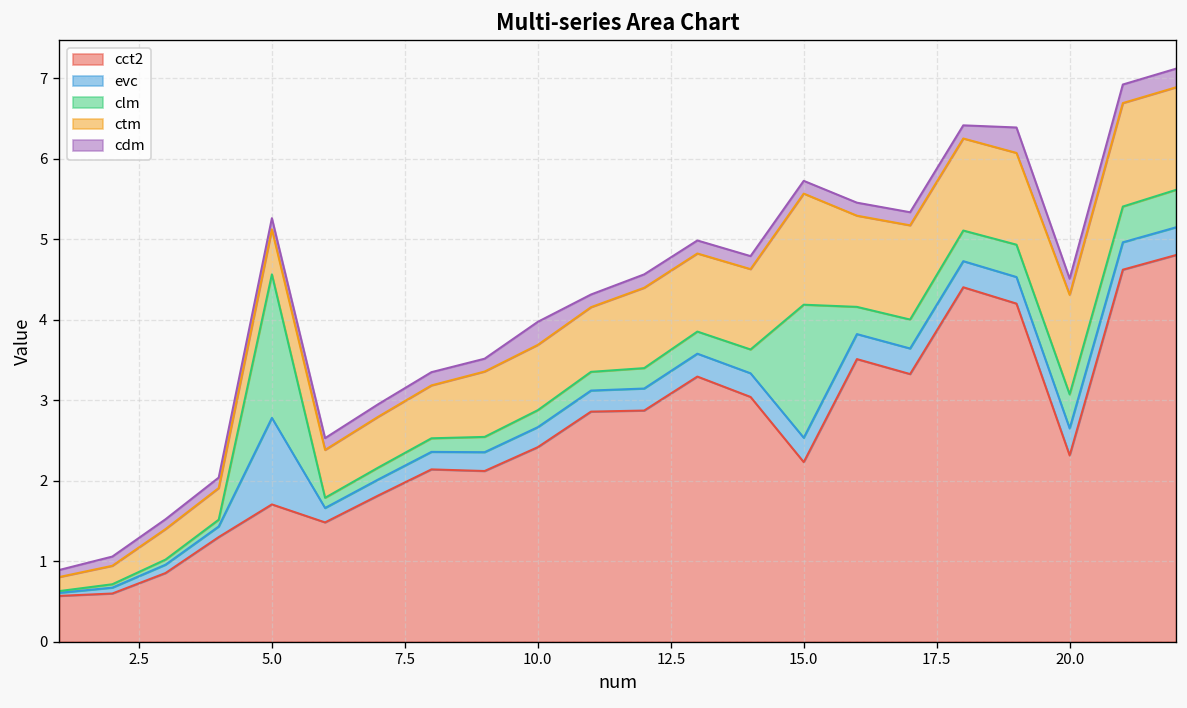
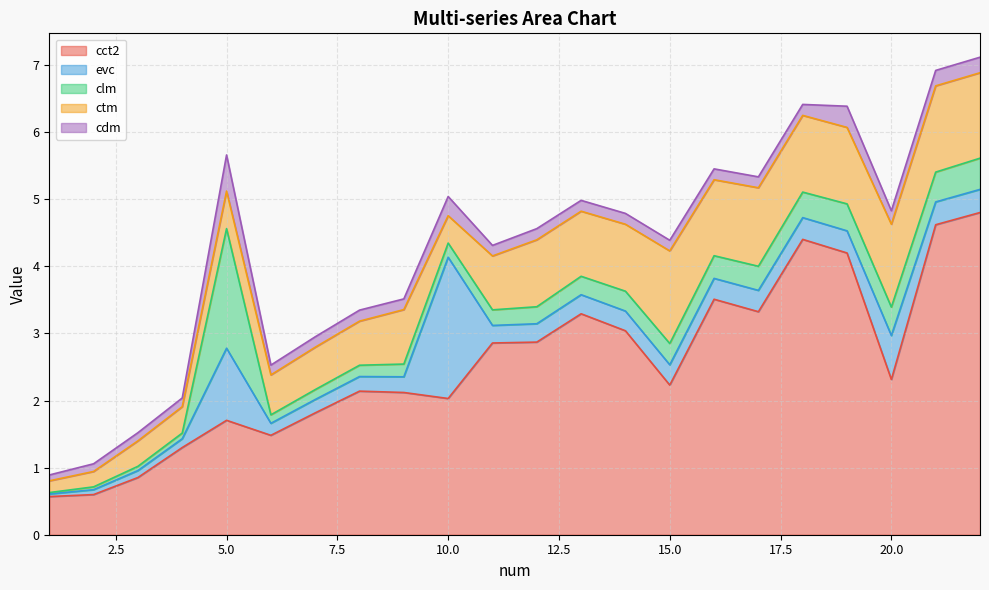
  {
    "cct2": {
      "5.0": 1.7,
-     "10.0": 2.4,
+     "10.0": 2.0,
      "15.0": 2.2,
      "20.0": 2.3
    },
    "evc": {
      "5.0": 1.1,
-     "10.0": 0.2,
+     "10.0": 2.1,
      "15.0": 0.3,
-     "20.0": 0.3
+     "20.0": 0.7
    },
    "clm": {
      "5.0": 1.8,
      "10.0": 0.2,
-     "15.0": 1.7,
+     "15.0": 0.3,
      "20.0": 0.4
    },
    "ctm": {
      "5.0": 0.6,
-     "10.0": 0.8,
+     "10.0": 0.4,
      "15.0": 1.4,
      "20.0": 1.2
    },
    "cdm": {
-     "5.0": 0.1,
+     "5.0": 0.5,
      "10.0": 0.3,
      "15.0": 0.2,
      "20.0": 0.2
    }
  }
